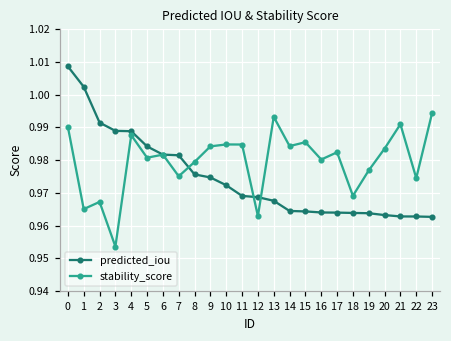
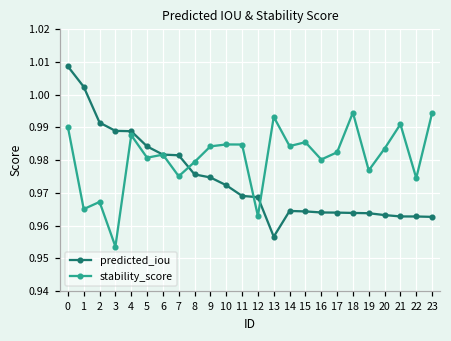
  {
    "predicted_iou": {
      "0": 1.009,
      "1": 1.002,
      "2": 0.991,
      "3": 0.989,
      "4": 0.989,
      "5": 0.984,
      "7": 0.981,
      "8": 0.976,
      "9": 0.975,
      "10": 0.972,
      "11": 0.969,
      "12": 0.969,
-     "13": 0.968,
+     "13": 0.957,
      "14": 0.964,
      "15": 0.964,
      "16": 0.964,
      "17": 0.964,
      "18": 0.964,
      "19": 0.964,
      "20": 0.963,
      "21": 0.963,
      "22": 0.963,
      "23": 0.963
    },
    "stability_score": {
      "0": 0.990,
      "1": 0.965,
      "2": 0.967,
      "3": 0.954,
      "4": 0.988,
      "5": 0.981,
      "7": 0.975,
      "8": 0.979,
      "9": 0.984,
      "10": 0.985,
      "11": 0.985,
      "12": 0.963,
      "13": 0.993,
      "14": 0.984,
      "15": 0.985,
      "16": 0.980,
      "17": 0.982,
-     "18": 0.969,
+     "18": 0.994,
      "19": 0.977,
      "20": 0.983,
      "21": 0.991,
      "22": 0.974,
      "23": 0.994
    }
  }
